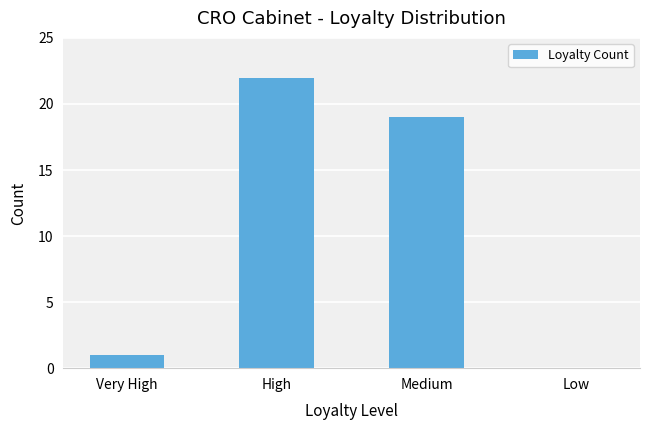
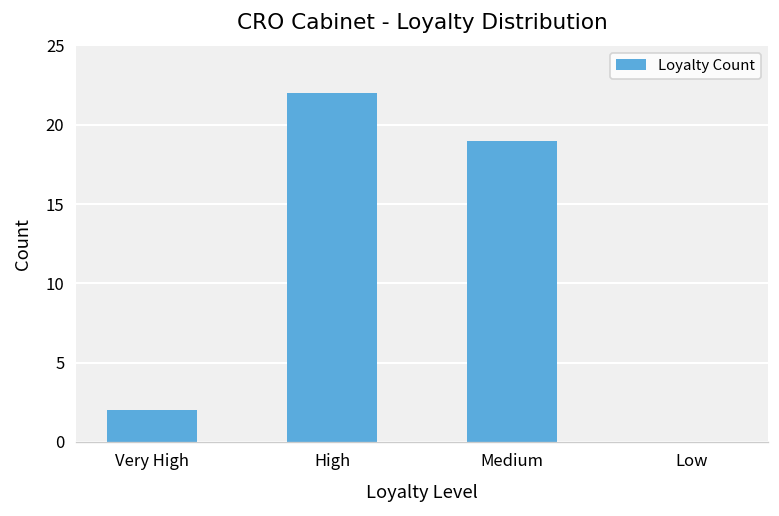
  {
-   "Very High": 1,
+   "Very High": 2,
    "High": 22,
    "Medium": 19,
    "Low": 0
  }
